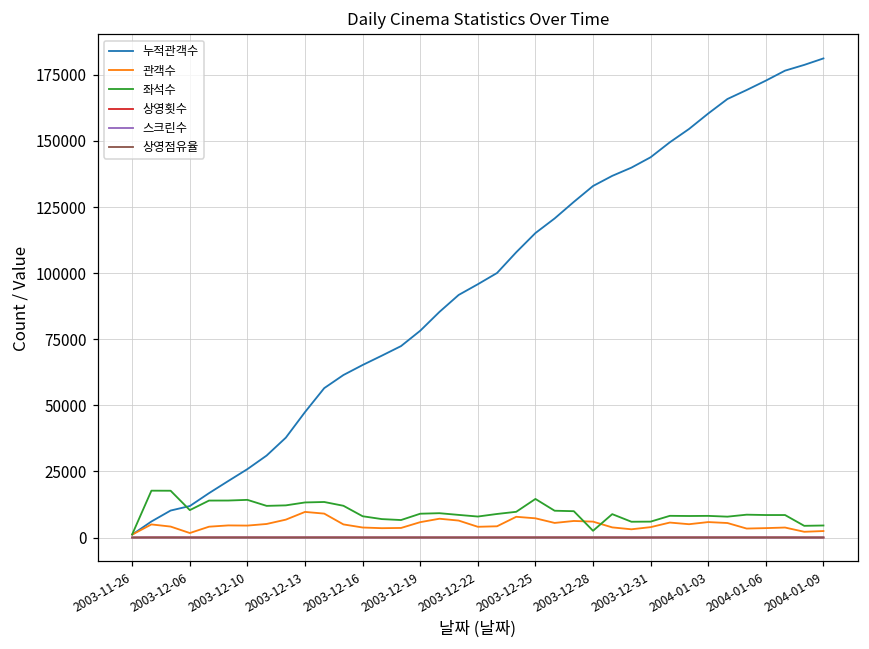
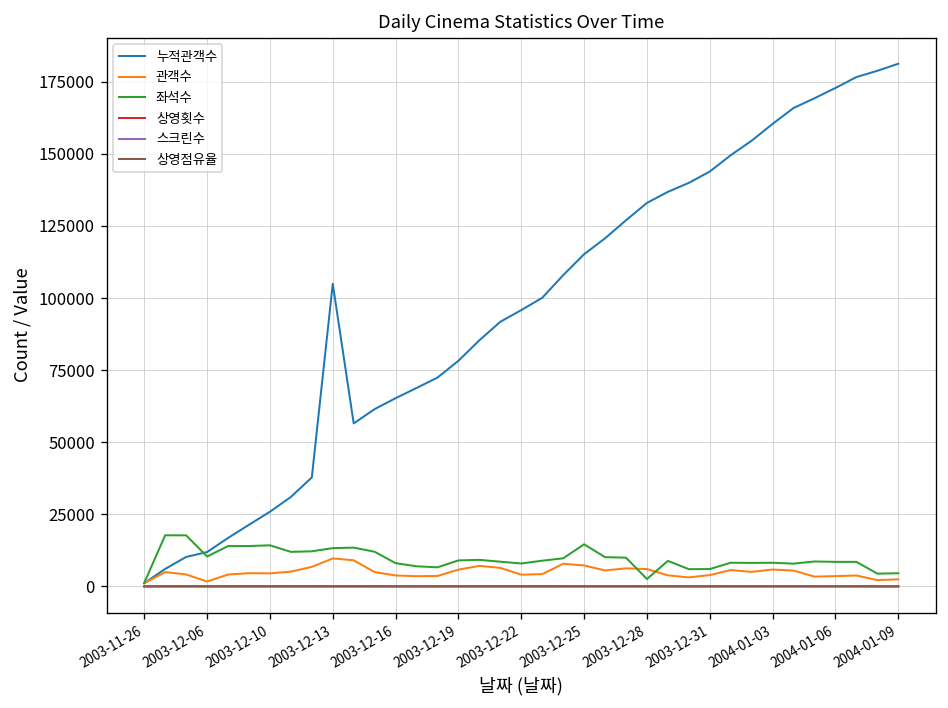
  {
    "누적관객수": {
      "2003-12-06": 12000,
      "2003-12-10": 26000,
-     "2003-12-13": 47000,
+     "2003-12-13": 105000,
      "2003-12-16": 65000,
      "2003-12-19": 78000,
      "2003-12-22": 96000,
      "2003-12-25": 115000,
      "2003-12-28": 133000,
      "2003-12-31": 144000,
      "2004-01-03": 160000,
      "2004-01-06": 173000,
      "2004-01-09": 181000
    },
    "관객수": {
      "2003-12-06": 2000,
      "2003-12-10": 5000,
      "2003-12-13": 10000,
      "2003-12-16": 4000,
      "2003-12-19": 6000,
      "2003-12-22": 4000,
      "2003-12-25": 7000,
      "2003-12-28": 6000,
      "2003-12-31": 4000,
      "2004-01-03": 6000,
      "2004-01-06": 4000,
      "2004-01-09": 2000
    },
    "좌석수": {
      "2003-12-06": 10000,
      "2003-12-10": 14000,
      "2003-12-13": 13000,
      "2003-12-16": 8000,
      "2003-12-19": 9000,
      "2003-12-22": 8000,
      "2003-12-25": 15000,
      "2003-12-28": 3000,
      "2003-12-31": 6000,
      "2004-01-03": 8000,
      "2004-01-06": 9000,
      "2004-01-09": 5000
    }
  }
